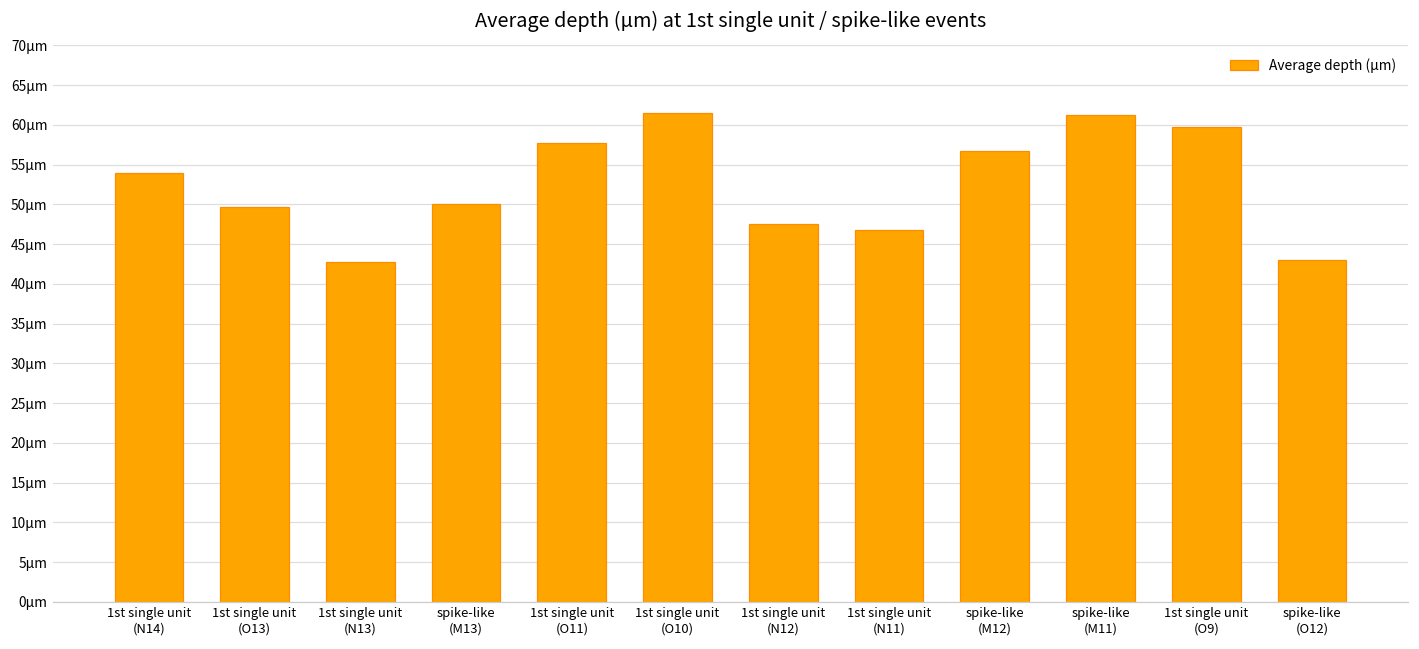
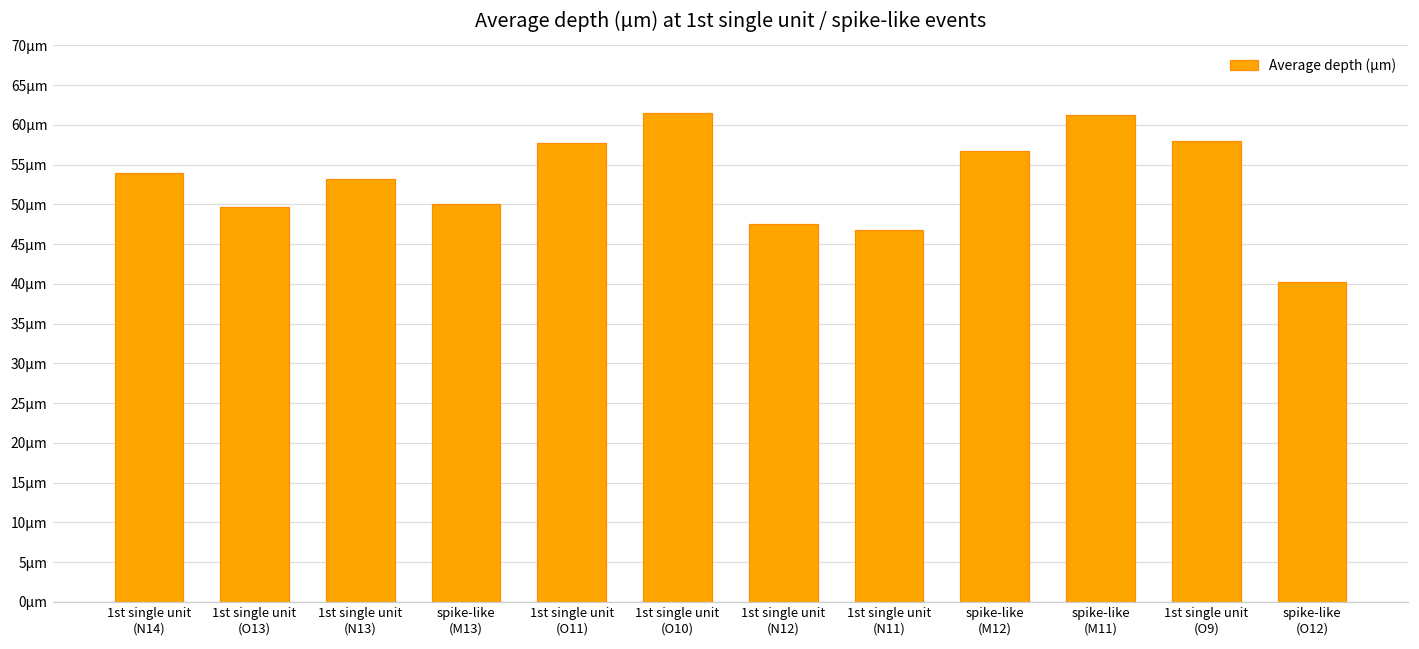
  {
    "1st single unit (N14)": "54µm",
    "1st single unit (O13)": "50µm",
-   "1st single unit (N13)": "43µm",
+   "1st single unit (N13)": "53µm",
    "spike-like (M13)": "50µm",
    "1st single unit (O11)": "58µm",
    "1st single unit (O10)": "62µm",
    "1st single unit (N12)": "47µm",
    "1st single unit (N11)": "47µm",
    "spike-like (M12)": "57µm",
    "spike-like (M11)": "61µm",
-   "1st single unit (O9)": "60µm",
-   "spike-like (O12)": "43µm"
+   "1st single unit (O9)": "58µm",
+   "spike-like (O12)": "40µm"
  }
